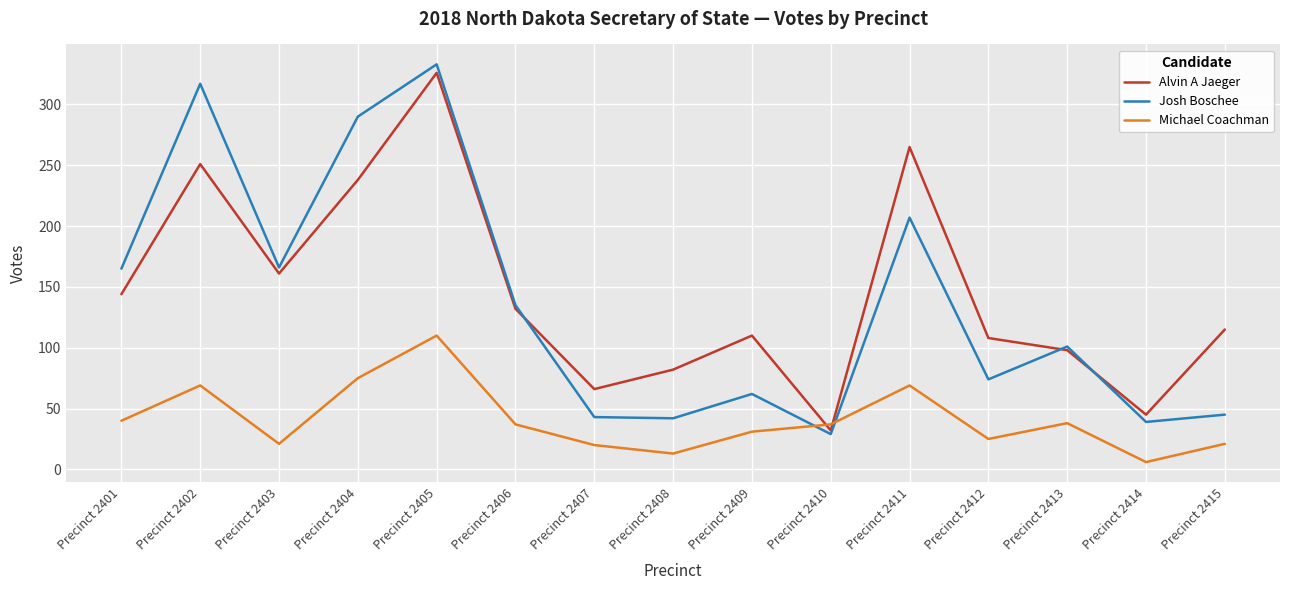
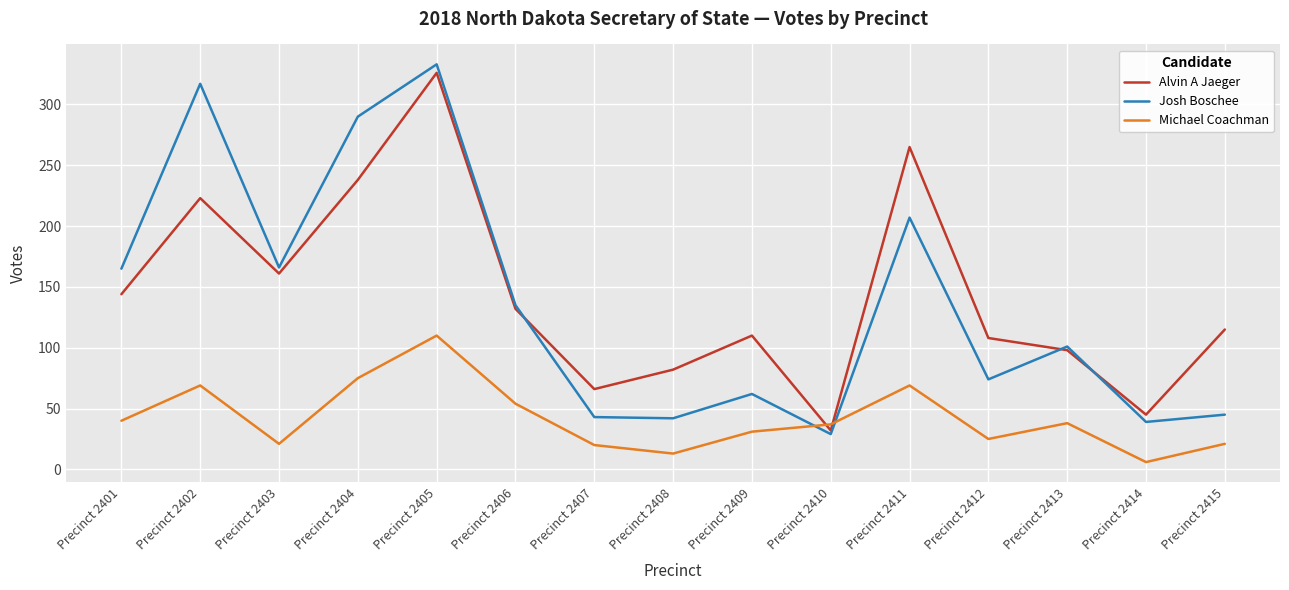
  {
    "Alvin A Jaeger": {
      "Precinct 2401": 144,
-     "Precinct 2402": 251,
+     "Precinct 2402": 223,
      "Precinct 2403": 161,
      "Precinct 2404": 238,
      "Precinct 2405": 326,
      "Precinct 2406": 132,
      "Precinct 2407": 66,
      "Precinct 2408": 82,
      "Precinct 2409": 110,
      "Precinct 2410": 32,
      "Precinct 2411": 265,
      "Precinct 2412": 108,
      "Precinct 2413": 98,
      "Precinct 2414": 45,
      "Precinct 2415": 115
    },
    "Josh Boschee": {
      "Precinct 2401": 165,
      "Precinct 2402": 317,
      "Precinct 2403": 166,
      "Precinct 2404": 290,
      "Precinct 2405": 333,
      "Precinct 2406": 135,
      "Precinct 2407": 43,
      "Precinct 2408": 42,
      "Precinct 2409": 62,
      "Precinct 2410": 29,
      "Precinct 2411": 207,
      "Precinct 2412": 74,
      "Precinct 2413": 101,
      "Precinct 2414": 39,
      "Precinct 2415": 45
    },
    "Michael Coachman": {
      "Precinct 2401": 40,
      "Precinct 2402": 69,
      "Precinct 2403": 21,
      "Precinct 2404": 75,
      "Precinct 2405": 110,
-     "Precinct 2406": 37,
+     "Precinct 2406": 54,
      "Precinct 2407": 20,
      "Precinct 2408": 13,
      "Precinct 2409": 31,
      "Precinct 2410": 37,
      "Precinct 2411": 69,
      "Precinct 2412": 25,
      "Precinct 2413": 38,
      "Precinct 2414": 6,
      "Precinct 2415": 21
    }
  }
